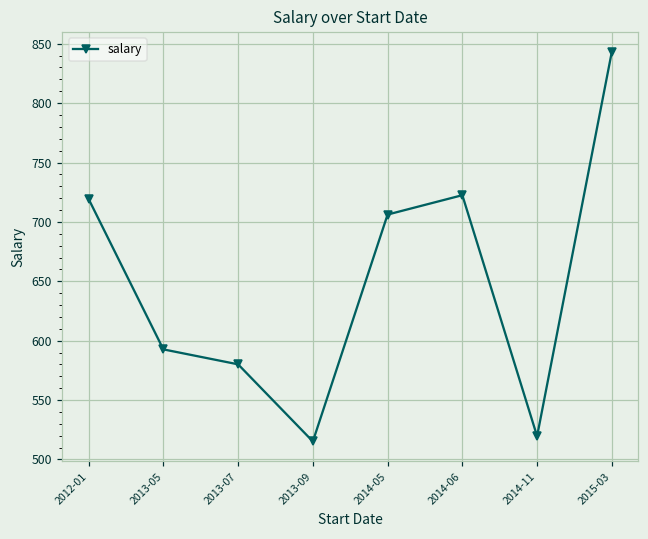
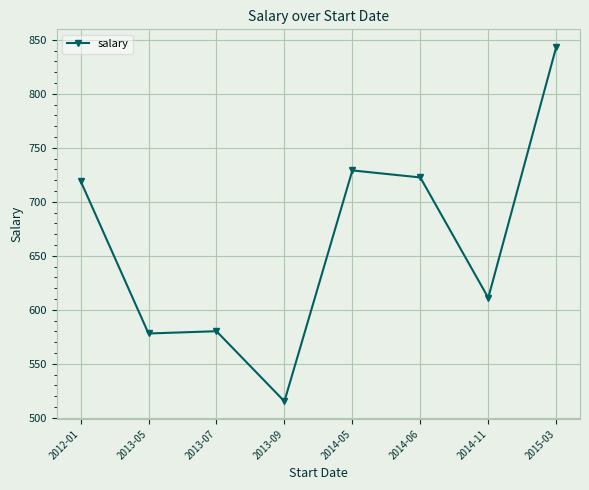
  {
    "2012-01": 719,
-   "2013-05": 593,
+   "2013-05": 578,
    "2013-07": 580,
    "2013-09": 515,
-   "2014-05": 706,
+   "2014-05": 729,
    "2014-06": 723,
-   "2014-11": 520,
+   "2014-11": 611,
    "2015-03": 843
  }
